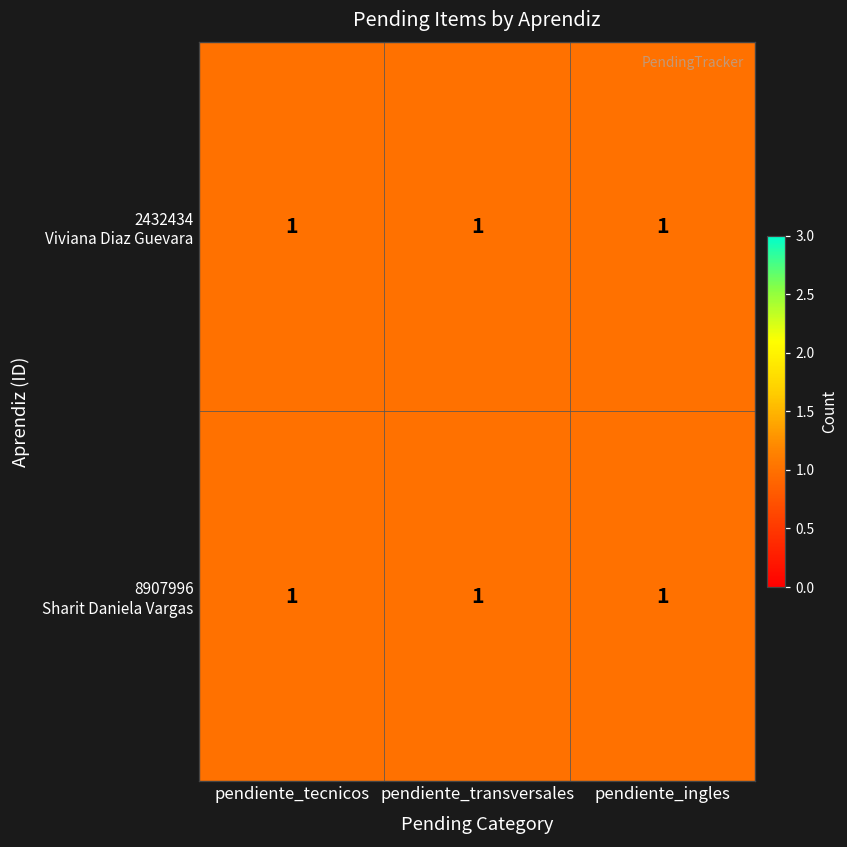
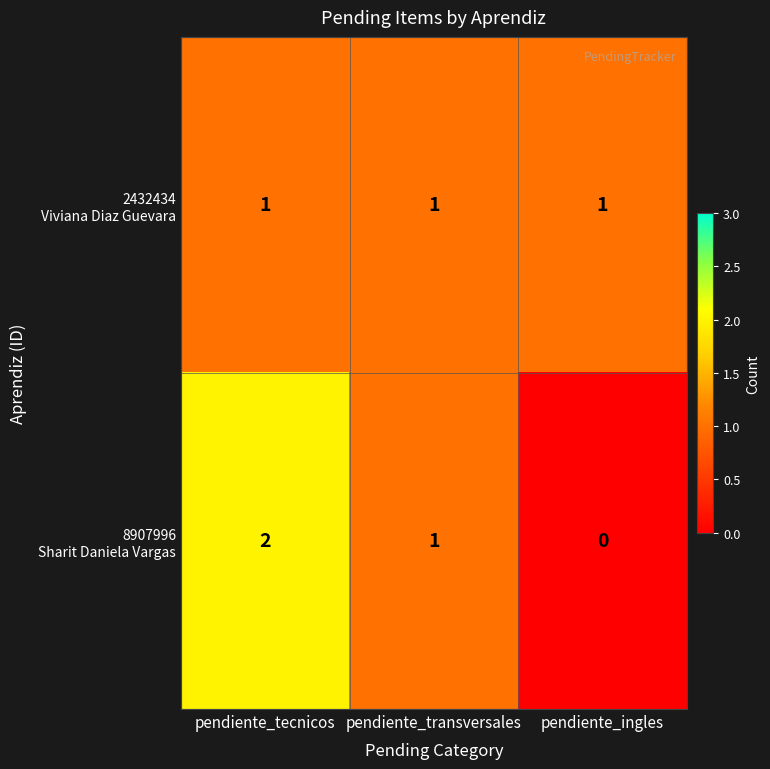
  {
    "2432434 Viviana Diaz Guevara": {
      "pendiente_tecnicos": 1,
      "pendiente_transversales": 1
    },
    "8907996 Sharit Daniela Vargas": {
-     "pendiente_tecnicos": 1,
+     "pendiente_tecnicos": 2,
      "pendiente_transversales": 1,
-     "pendiente_ingles": 1
+     "pendiente_ingles": 0
    }
  }
